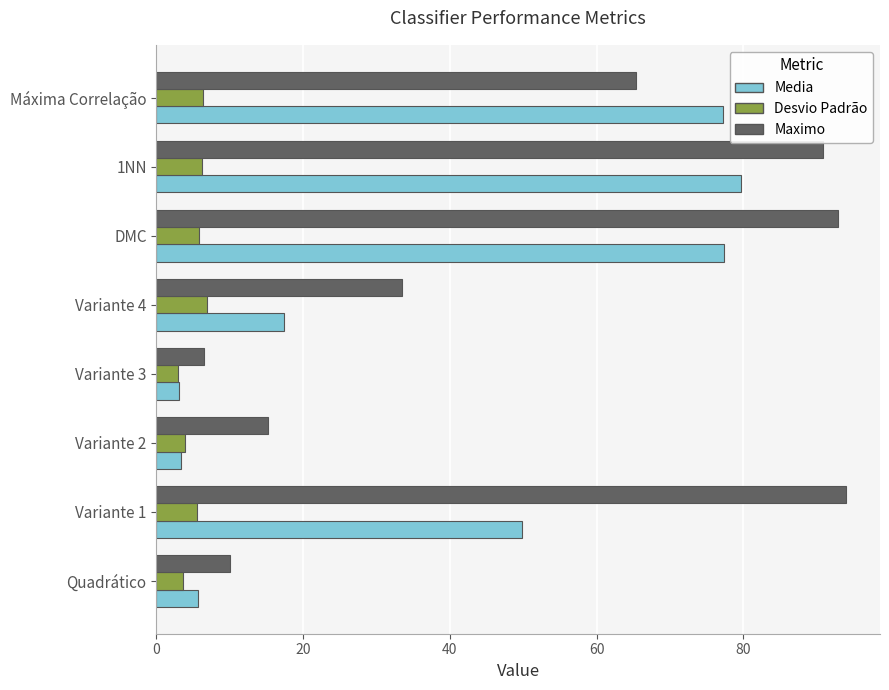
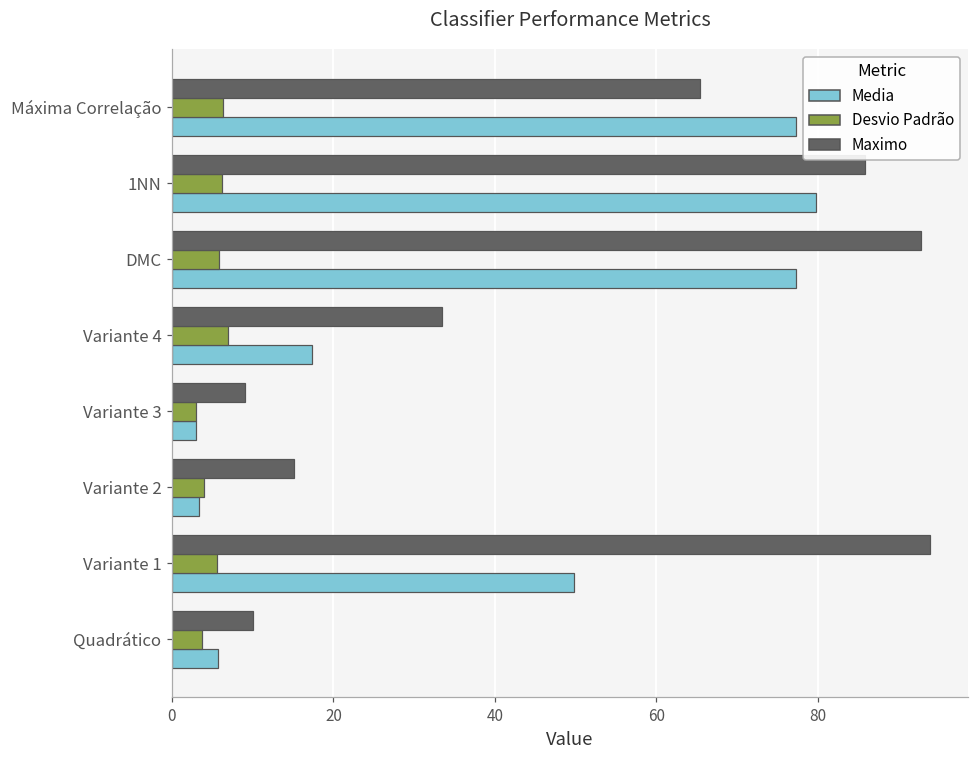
  {
    "Media": {
      "Máxima Correlação": 77,
      "1NN": 80,
      "DMC": 77,
      "Variante 4": 17,
      "Variante 3": 3,
      "Variante 2": 3,
      "Variante 1": 50,
      "Quadrático": 6
    },
    "Desvio Padrão": {
      "Máxima Correlação": 6,
      "1NN": 6,
      "DMC": 6,
      "Variante 4": 7,
      "Variante 3": 3,
      "Variante 2": 4,
      "Variante 1": 6,
      "Quadrático": 4
    },
    "Maximo": {
      "Máxima Correlação": 65,
-     "1NN": 91,
+     "1NN": 86,
      "DMC": 93,
      "Variante 4": 34,
-     "Variante 3": 6,
+     "Variante 3": 9,
      "Variante 2": 15,
      "Variante 1": 94,
      "Quadrático": 10
    }
  }
